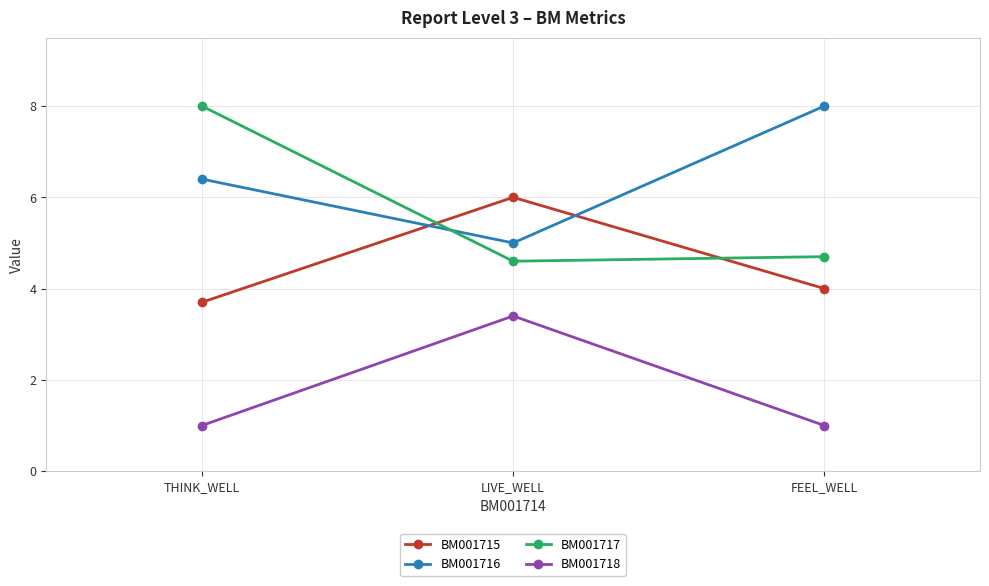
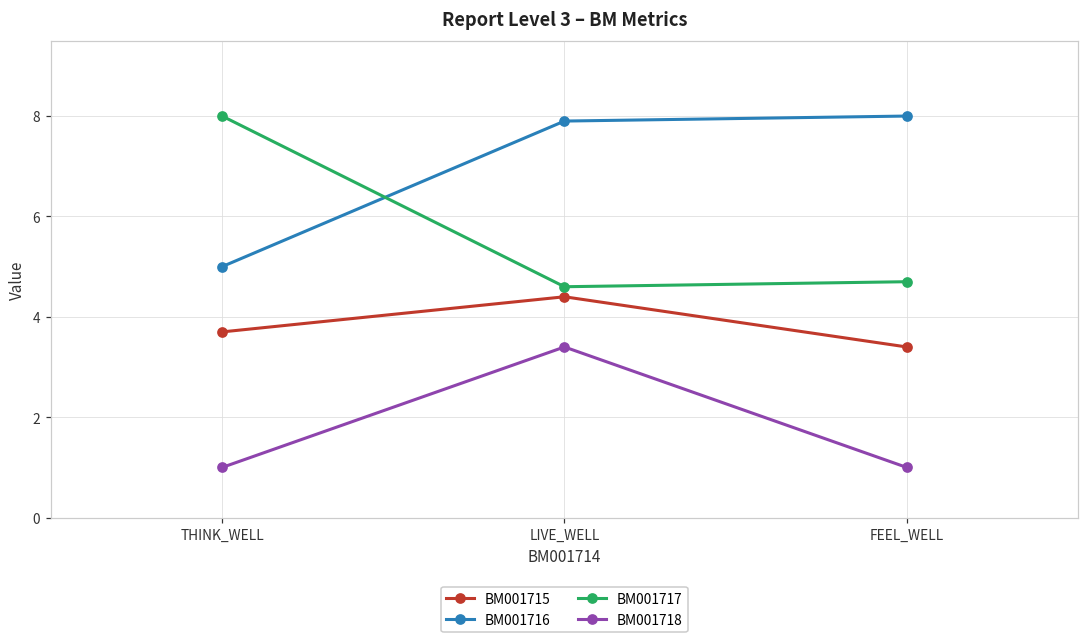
  {
    "BM001715": {
      "THINK_WELL": 3.7,
-     "LIVE_WELL": 6.0,
-     "FEEL_WELL": 4.0
+     "LIVE_WELL": 4.4,
+     "FEEL_WELL": 3.4
    },
    "BM001716": {
-     "THINK_WELL": 6.4,
-     "LIVE_WELL": 5.0,
+     "THINK_WELL": 5.0,
+     "LIVE_WELL": 7.9,
      "FEEL_WELL": 8.0
    },
    "BM001717": {
      "THINK_WELL": 8.0,
      "LIVE_WELL": 4.6,
      "FEEL_WELL": 4.7
    },
    "BM001718": {
      "THINK_WELL": 1.0,
      "LIVE_WELL": 3.4,
      "FEEL_WELL": 1.0
    }
  }
